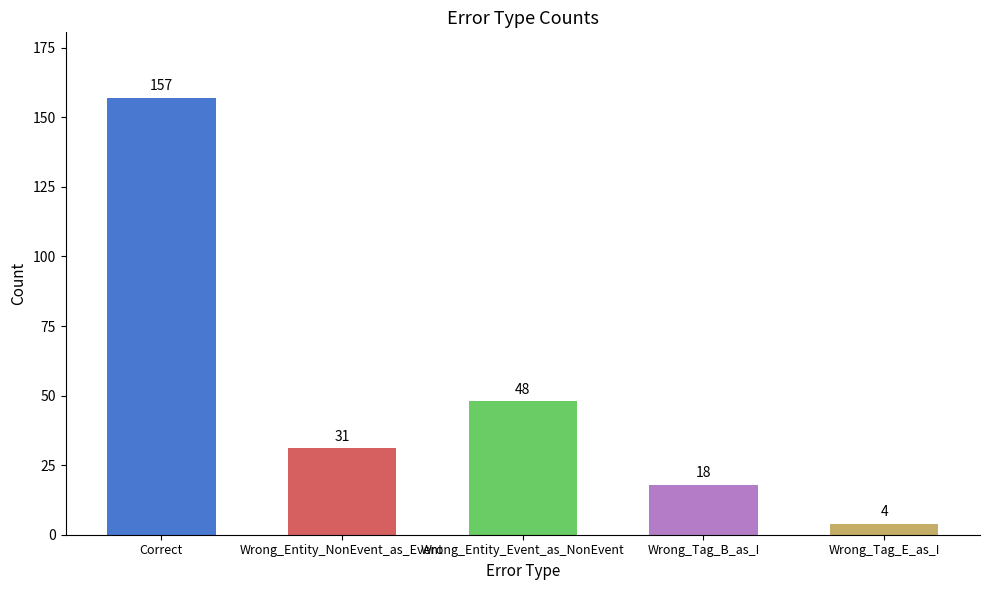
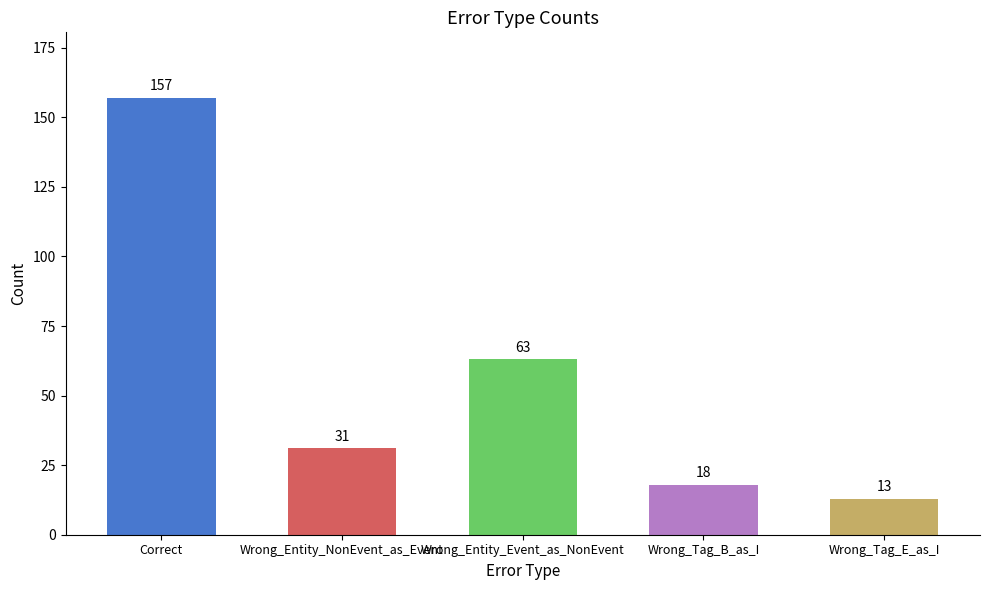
  {
    "Correct": 157,
    "Wrong_Entity_NonEvent_as_Event": 31,
-   "Wrong_Entity_Event_as_NonEvent": 48,
+   "Wrong_Entity_Event_as_NonEvent": 63,
    "Wrong_Tag_B_as_I": 18,
-   "Wrong_Tag_E_as_I": 4
+   "Wrong_Tag_E_as_I": 13
  }
